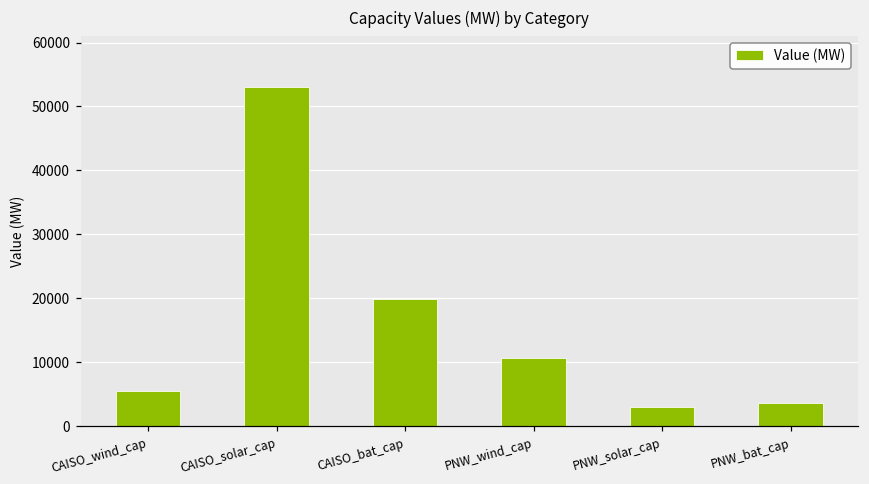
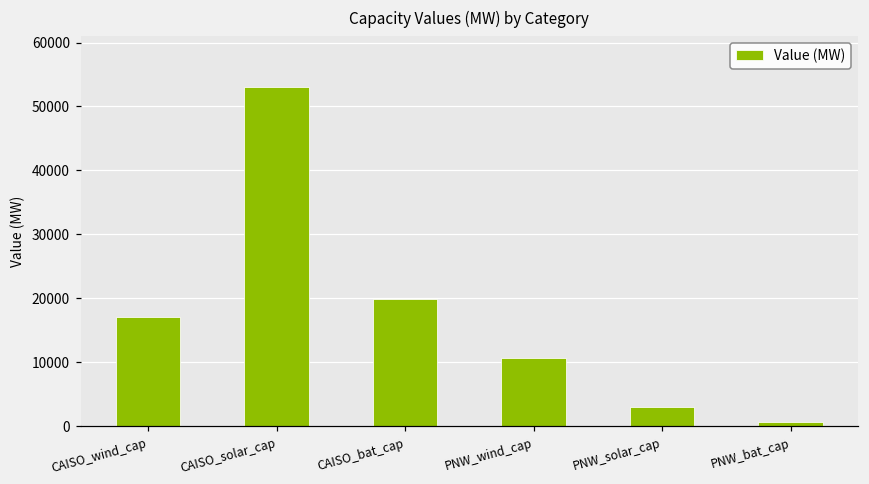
  {
-   "CAISO_wind_cap": 5000,
+   "CAISO_wind_cap": 17000,
    "CAISO_solar_cap": 53000,
    "CAISO_bat_cap": 20000,
    "PNW_wind_cap": 11000,
    "PNW_solar_cap": 3000,
-   "PNW_bat_cap": 4000
+   "PNW_bat_cap": 1000
  }
